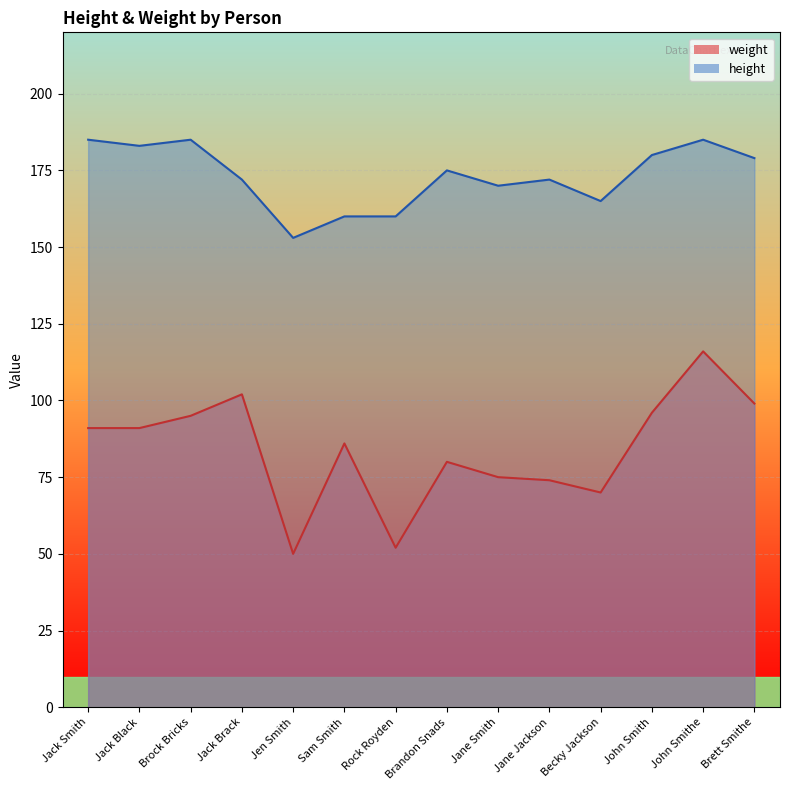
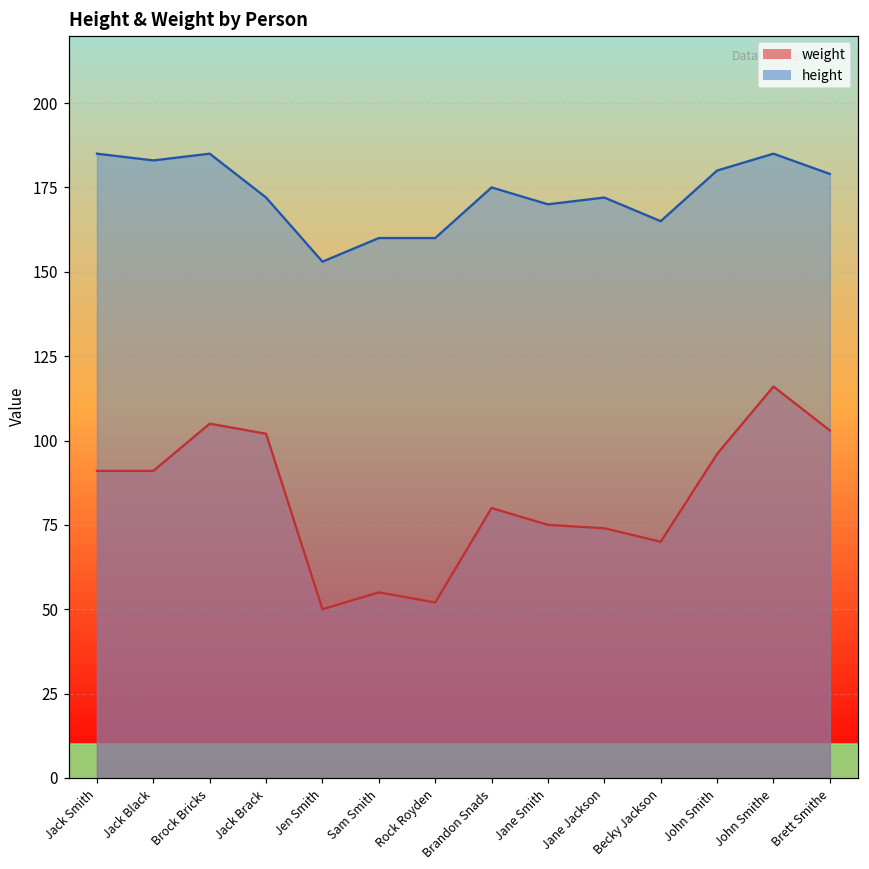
  {
    "weight": {
      "Jack Smith": 91,
      "Jack Black": 91,
-     "Brock Bricks": 95,
+     "Brock Bricks": 105,
      "Jack Brack": 102,
      "Jen Smith": 50,
-     "Sam Smith": 86,
+     "Sam Smith": 55,
      "Rock Royden": 52,
      "Brandon Snads": 80,
      "Jane Smith": 75,
      "Jane Jackson": 74,
      "Becky Jackson": 70,
      "John Smith": 96,
      "John Smithe": 116,
-     "Brett Smithe": 99
+     "Brett Smithe": 103
    },
    "height": {
      "Jack Smith": 185,
      "Jack Black": 183,
      "Brock Bricks": 185,
      "Jack Brack": 172,
      "Jen Smith": 153,
      "Sam Smith": 160,
      "Rock Royden": 160,
      "Brandon Snads": 175,
      "Jane Smith": 170,
      "Jane Jackson": 172,
      "Becky Jackson": 165,
      "John Smith": 180,
      "John Smithe": 185,
      "Brett Smithe": 179
    }
  }
